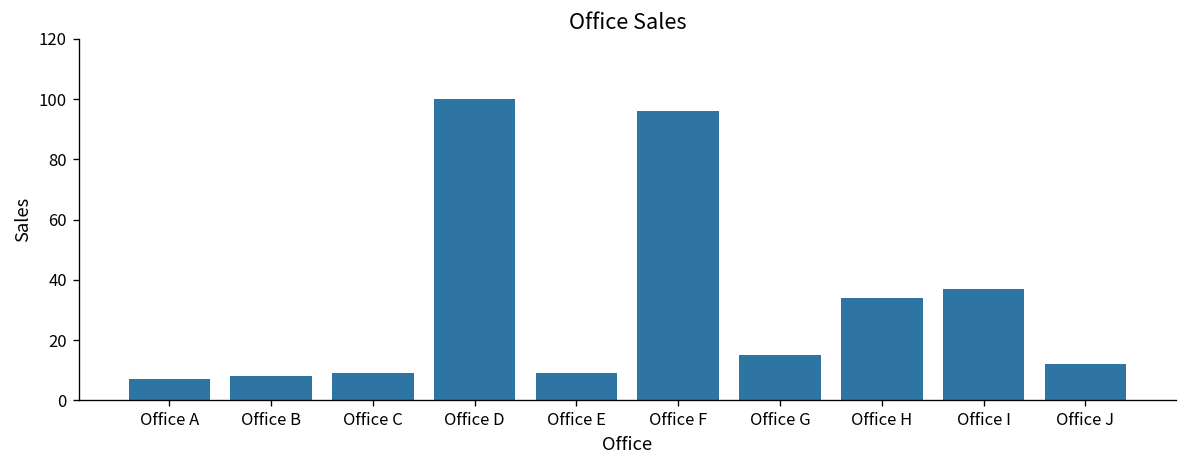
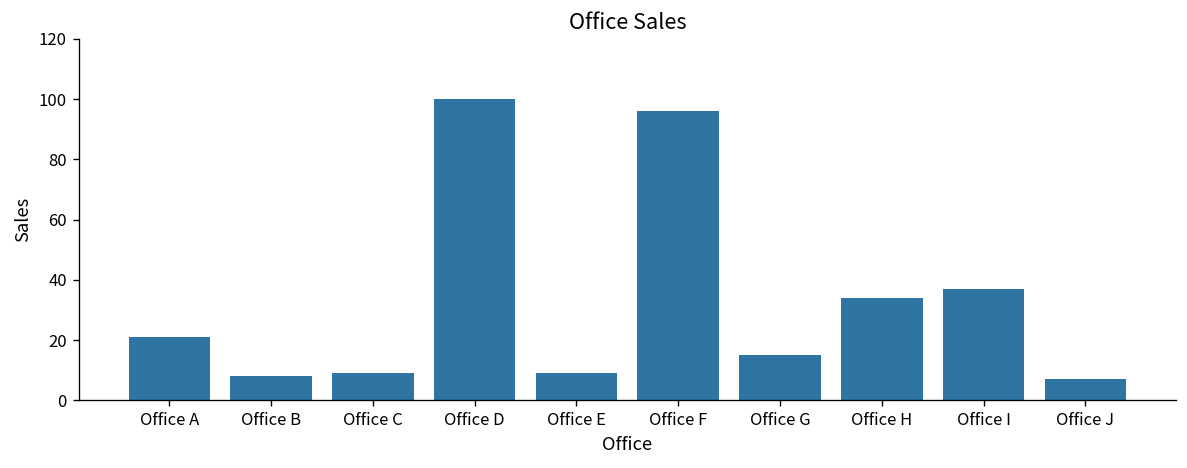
  {
-   "Office A": 7,
+   "Office A": 21,
    "Office B": 8,
    "Office C": 9,
    "Office D": 100,
    "Office E": 9,
    "Office F": 96,
    "Office G": 15,
    "Office H": 34,
    "Office I": 37,
-   "Office J": 12
+   "Office J": 7
  }
